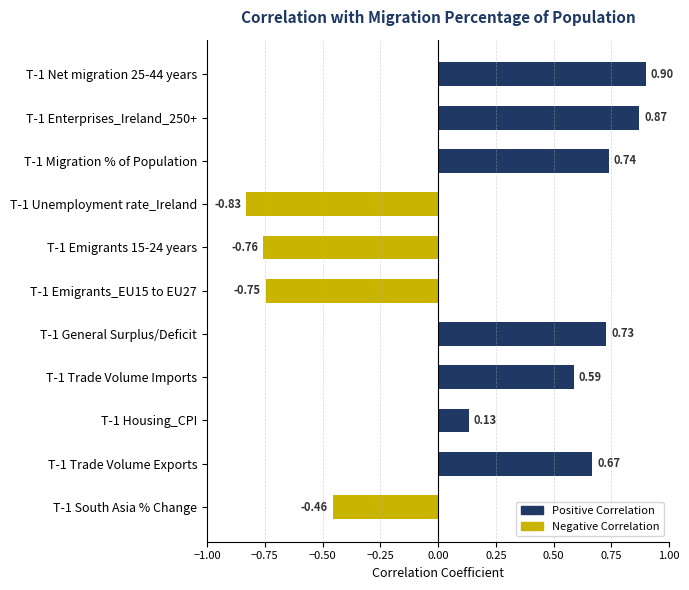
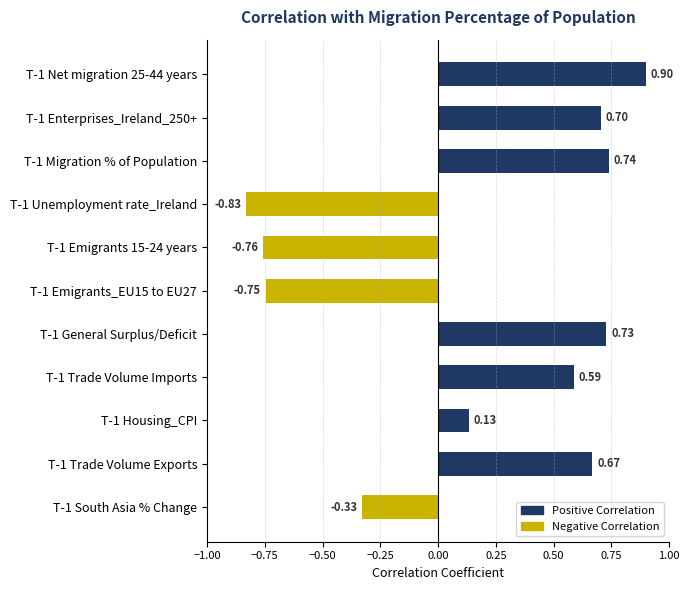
  {
    "T-1 Net migration 25-44 years": 0.90,
-   "T-1 Enterprises_Ireland_250+": 0.87,
+   "T-1 Enterprises_Ireland_250+": 0.70,
    "T-1 Migration % of Population": 0.74,
    "T-1 Unemployment rate_Ireland": -0.83,
    "T-1 Emigrants 15-24 years": -0.76,
    "T-1 Emigrants_EU15 to EU27": -0.75,
    "T-1 General Surplus/Deficit": 0.73,
    "T-1 Trade Volume Imports": 0.59,
    "T-1 Housing_CPI": 0.13,
    "T-1 Trade Volume Exports": 0.67,
-   "T-1 South Asia % Change": -0.46
+   "T-1 South Asia % Change": -0.33
  }
